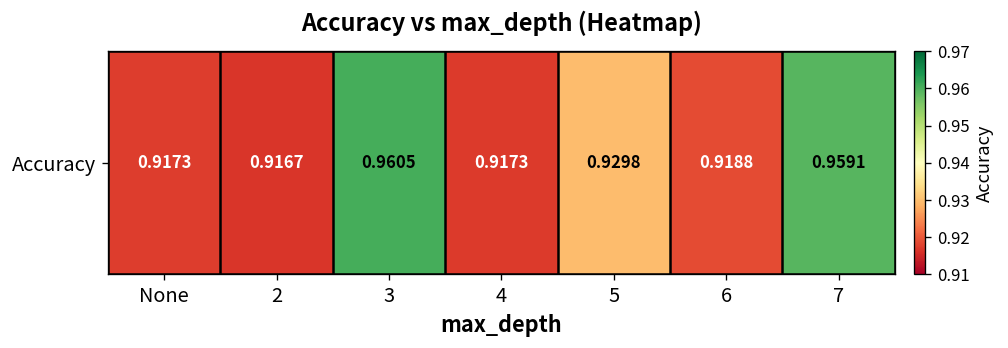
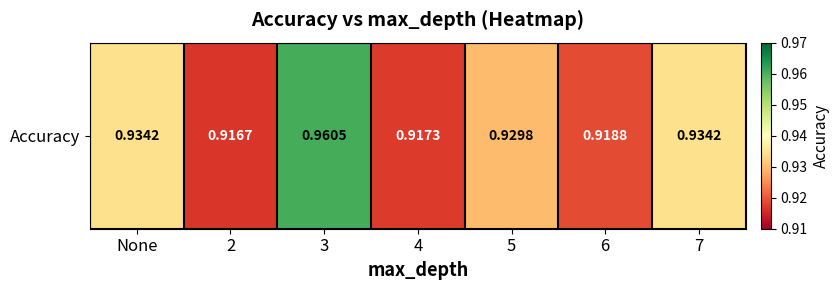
  {
    "Accuracy": {
-     "None": 0.9173,
+     "None": 0.9342,
      "2": 0.9167,
      "3": 0.9605,
      "4": 0.9173,
      "5": 0.9298,
      "6": 0.9188,
-     "7": 0.9591
+     "7": 0.9342
    }
  }
